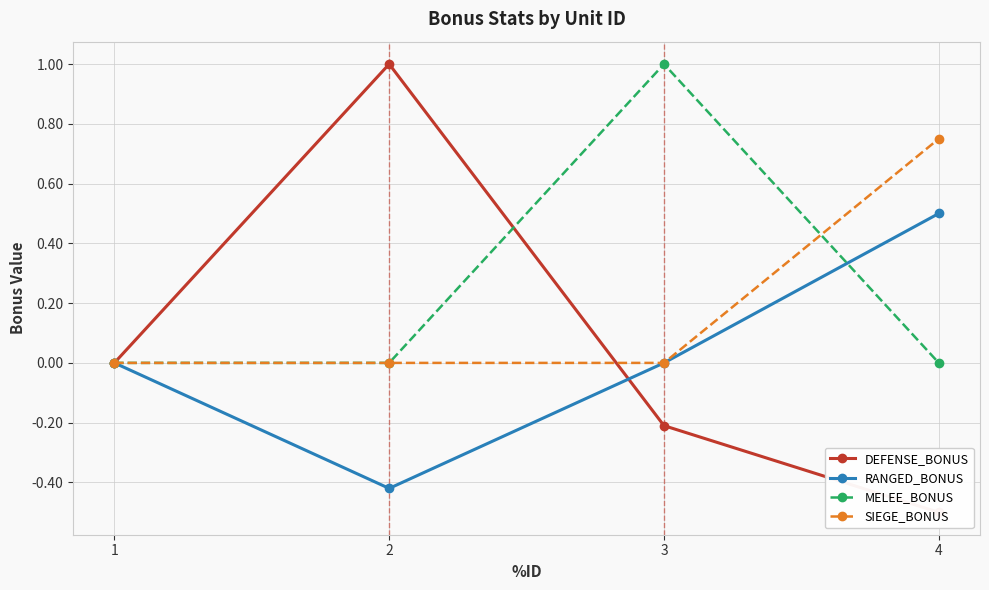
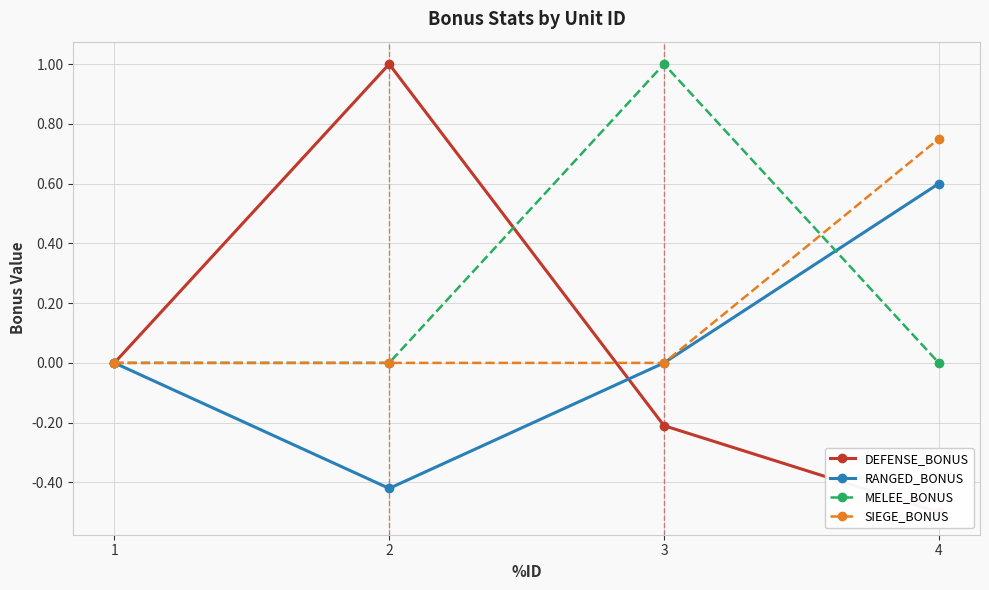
  {
    "DEFENSE_BONUS": {
      "2": 1.0,
      "3": -0.21
    },
    "RANGED_BONUS": {
      "2": -0.42,
-     "4": 0.5
+     "4": 0.6
    },
    "MELEE_BONUS": {
      "3": 1.0,
      "4": 0.0
    },
    "SIEGE_BONUS": {
      "4": 0.75
    }
  }
